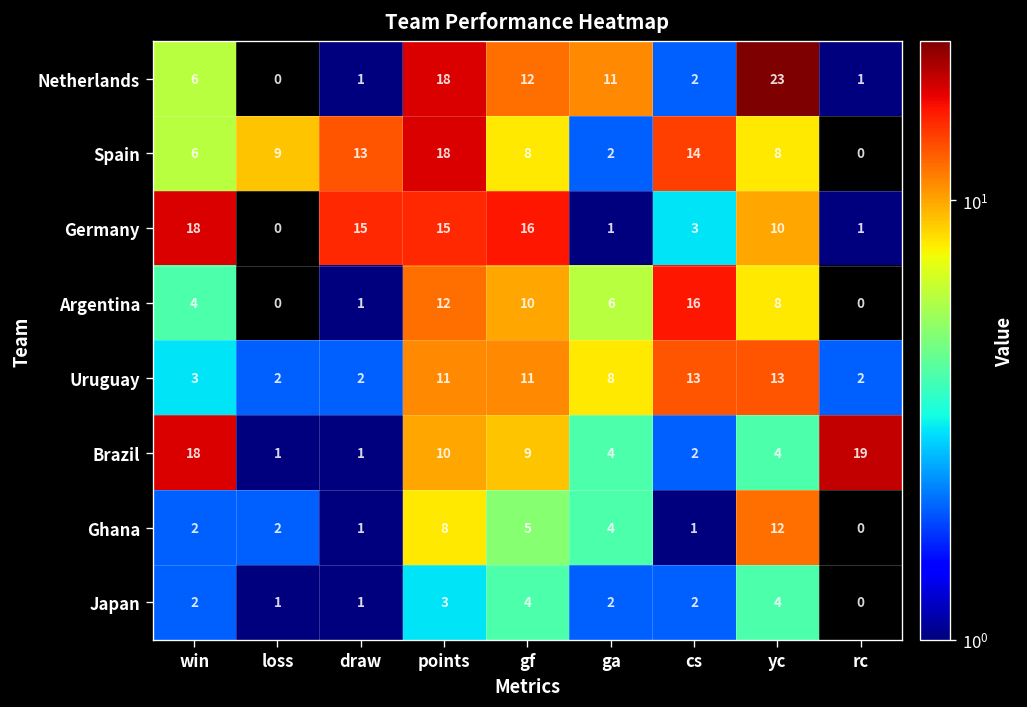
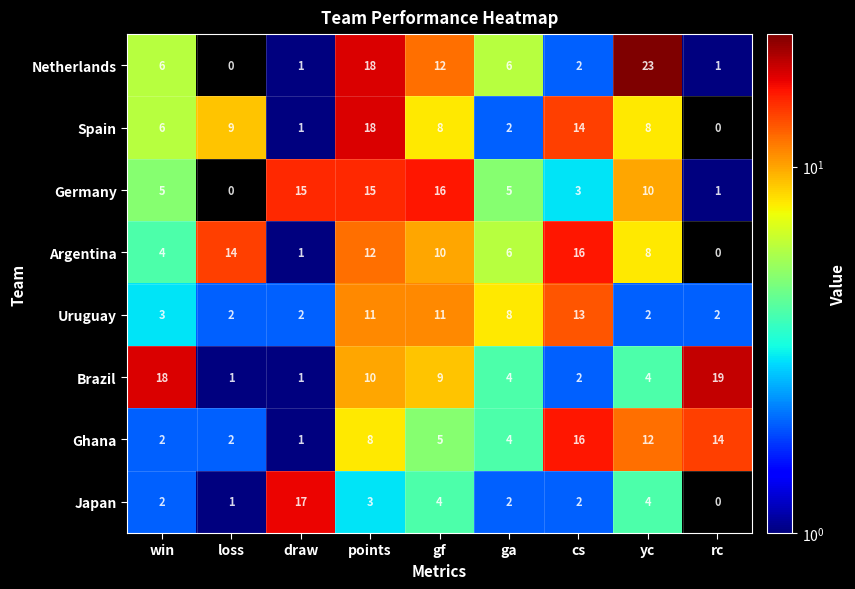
  {
    "Netherlands": {
      "win": 6,
      "loss": 0,
      "draw": 1,
      "points": 18,
      "gf": 12,
-     "ga": 11,
+     "ga": 6,
      "cs": 2,
      "yc": 23,
      "rc": 1
    },
    "Spain": {
      "win": 6,
      "loss": 9,
-     "draw": 13,
+     "draw": 1,
      "points": 18,
      "gf": 8,
      "ga": 2,
      "cs": 14,
      "yc": 8,
      "rc": 0
    },
    "Germany": {
-     "win": 18,
+     "win": 5,
      "loss": 0,
      "draw": 15,
      "points": 15,
      "gf": 16,
-     "ga": 1,
+     "ga": 5,
      "cs": 3,
      "yc": 10,
      "rc": 1
    },
    "Argentina": {
      "win": 4,
-     "loss": 0,
+     "loss": 14,
      "draw": 1,
      "points": 12,
      "gf": 10,
      "ga": 6,
      "cs": 16,
      "yc": 8,
      "rc": 0
    },
    "Uruguay": {
      "win": 3,
      "loss": 2,
      "draw": 2,
      "points": 11,
      "gf": 11,
      "ga": 8,
      "cs": 13,
-     "yc": 13,
+     "yc": 2,
      "rc": 2
    },
    "Brazil": {
      "win": 18,
      "loss": 1,
      "draw": 1,
      "points": 10,
      "gf": 9,
      "ga": 4,
      "cs": 2,
      "yc": 4,
      "rc": 19
    },
    "Ghana": {
      "win": 2,
      "loss": 2,
      "draw": 1,
      "points": 8,
      "gf": 5,
      "ga": 4,
-     "cs": 1,
+     "cs": 16,
      "yc": 12,
-     "rc": 0
+     "rc": 14
    },
    "Japan": {
      "win": 2,
      "loss": 1,
-     "draw": 1,
+     "draw": 17,
      "points": 3,
      "gf": 4,
      "ga": 2,
      "cs": 2,
      "yc": 4,
      "rc": 0
    }
  }
